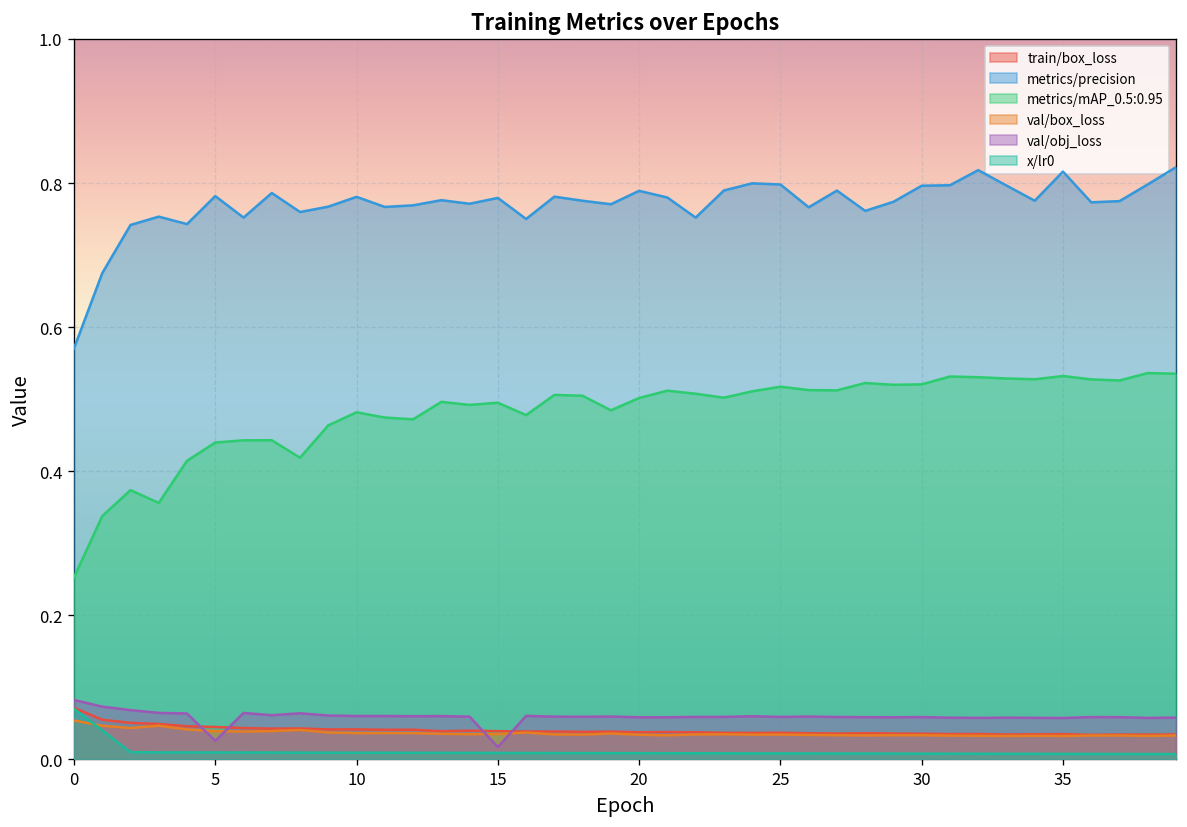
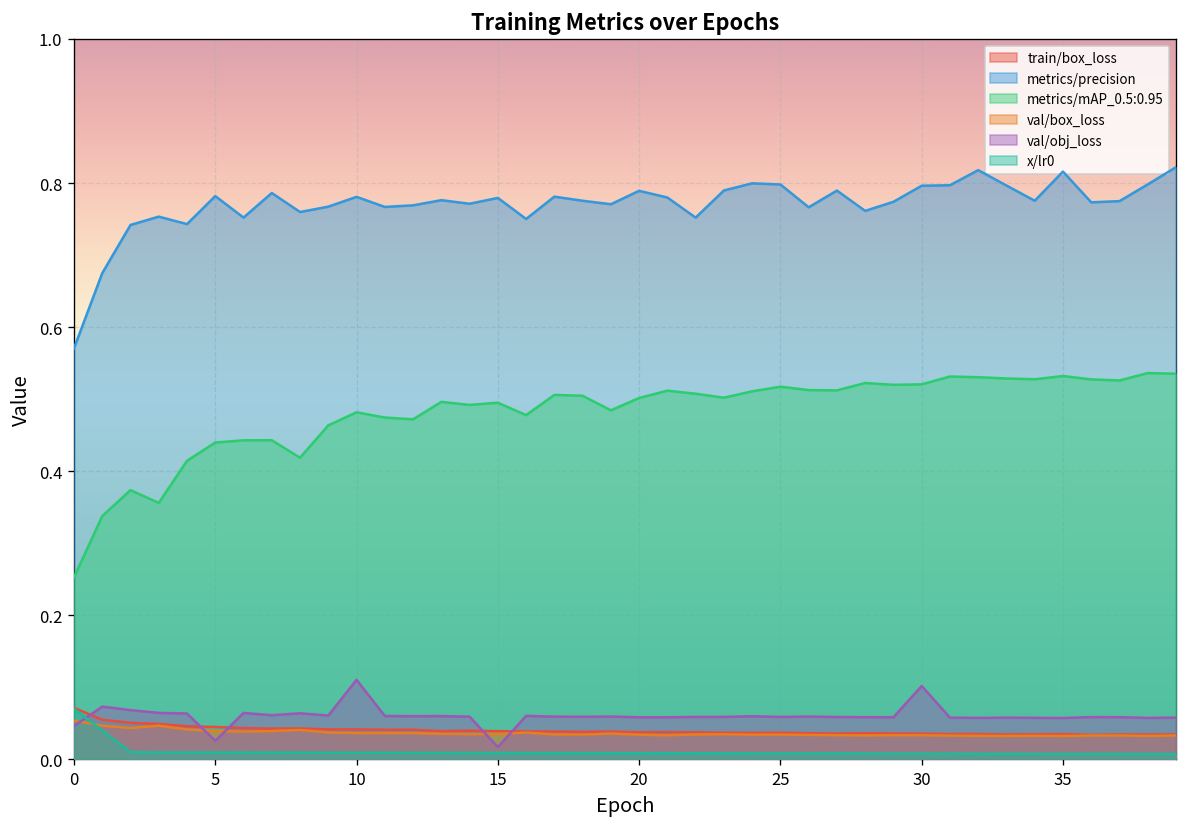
  {
    "val/obj_loss": {
-     "0": 0.08,
+     "0": 0.05,
      "5": 0.03,
-     "10": 0.06,
+     "10": 0.11,
      "15": 0.02,
      "20": 0.06,
      "25": 0.06,
-     "30": 0.06,
+     "30": 0.10,
      "35": 0.06
    }
  }
